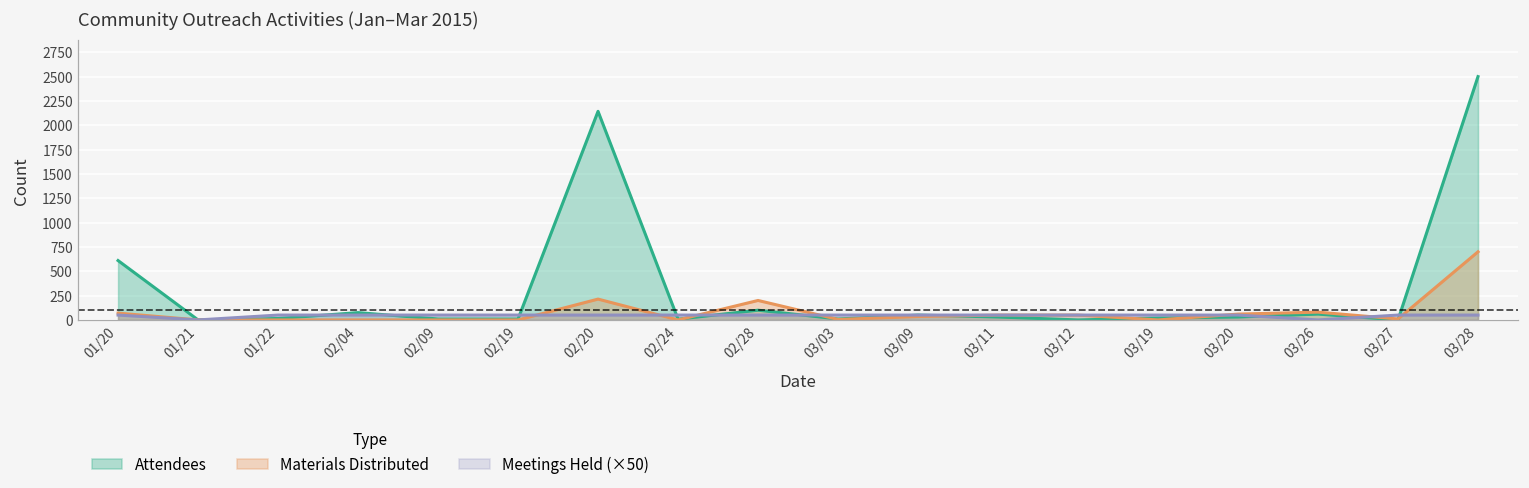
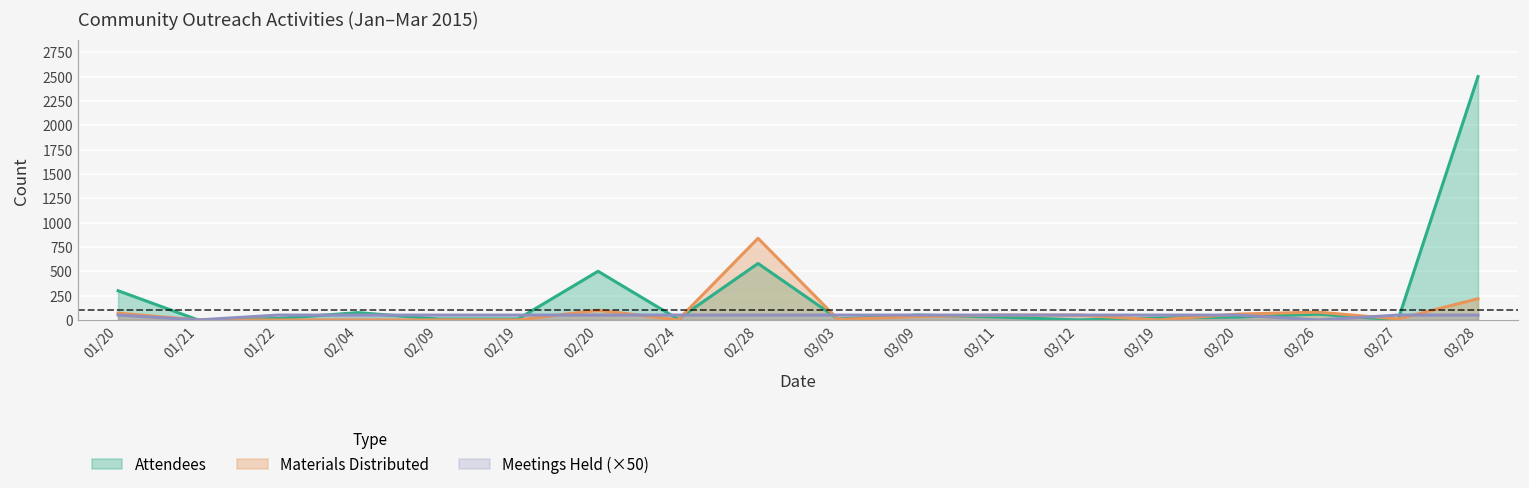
  {
    "Attendees": {
-     "01/20": 600,
-     "02/20": 2100,
-     "02/28": 100,
+     "01/20": 300,
+     "02/20": 500,
+     "02/28": 600,
      "03/12": 0,
      "03/28": 2500
    },
    "Materials Distributed": {
      "02/04": 0,
-     "02/20": 200,
-     "02/28": 200,
-     "03/28": 700
+     "02/20": 100,
+     "02/28": 800,
+     "03/28": 200
    },
    "Meetings Held (×50)": {
      "01/22": 100,
      "02/09": 100,
      "02/19": 100,
      "02/20": 100,
      "02/24": 100,
      "02/28": 100,
      "03/03": 100,
      "03/19": 100,
      "03/26": 0,
      "03/27": 100,
      "03/28": 100
    }
  }
